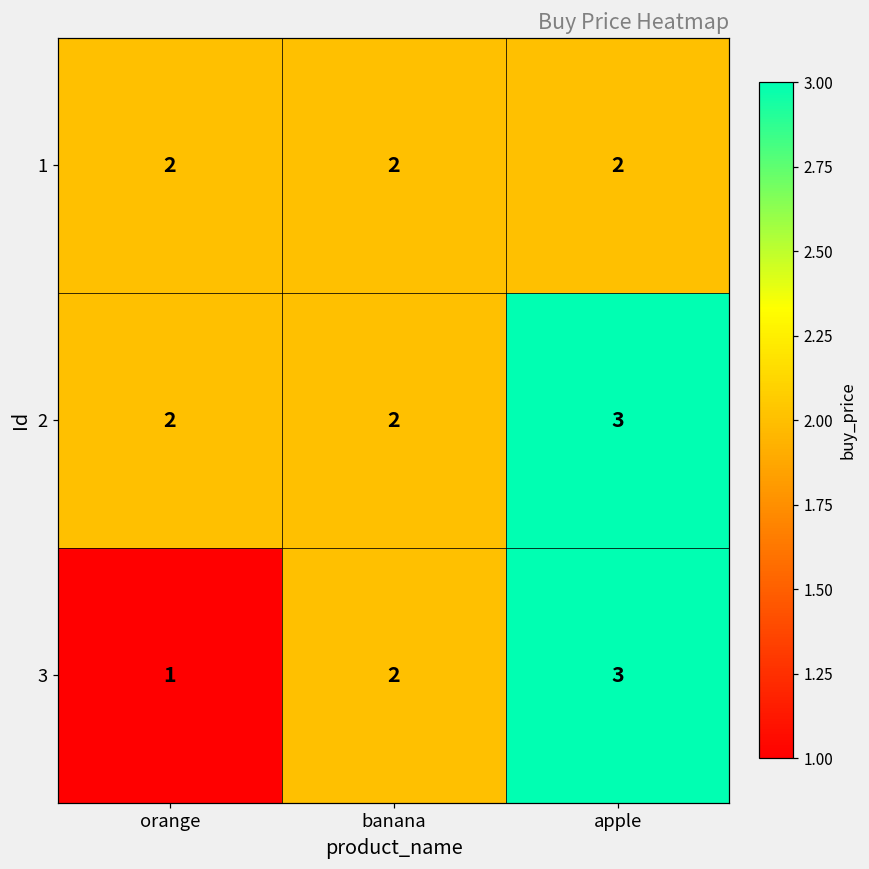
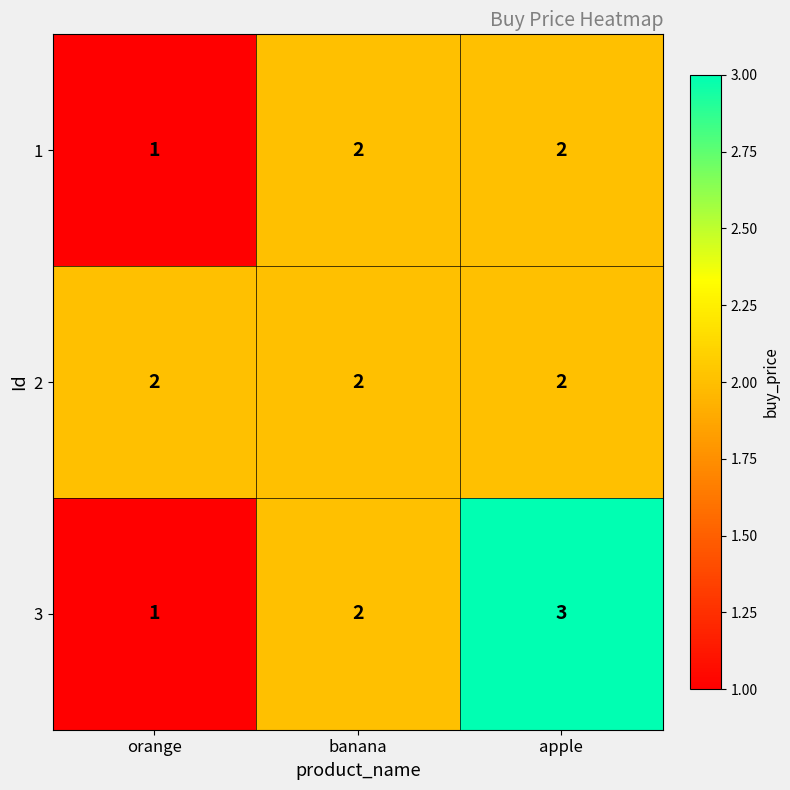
  {
    "1": {
-     "orange": 2,
+     "orange": 1,
      "banana": 2,
      "apple": 2
    },
    "2": {
      "orange": 2,
      "banana": 2,
-     "apple": 3
+     "apple": 2
    },
    "3": {
      "orange": 1,
      "banana": 2,
      "apple": 3
    }
  }
